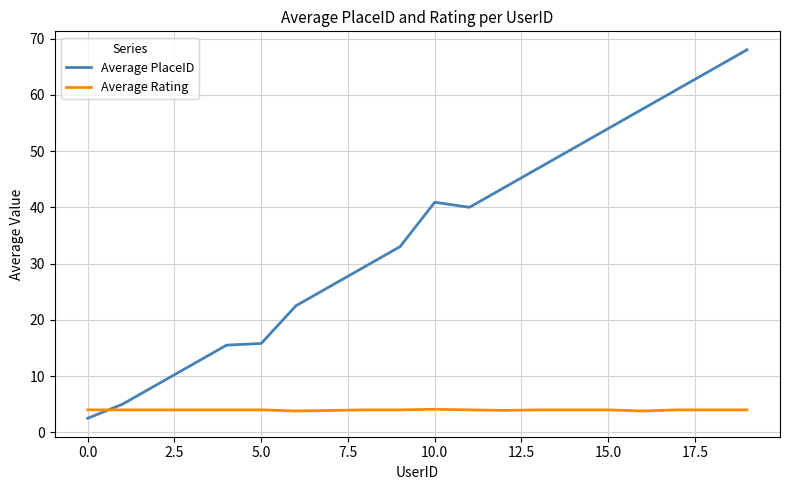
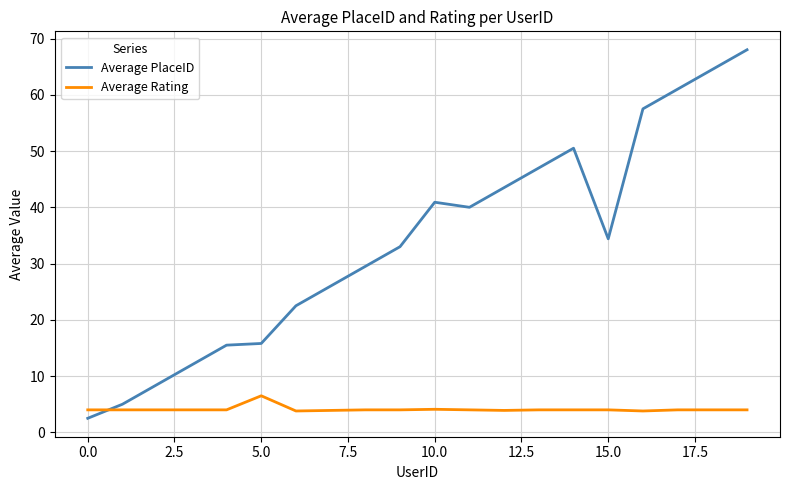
  {
    "Average PlaceID": {
      "0.0": 3,
      "5.0": 16,
      "10.0": 41,
-     "15.0": 54
+     "15.0": 34
    },
    "Average Rating": {
      "0.0": 4,
-     "5.0": 4,
+     "5.0": 7,
      "10.0": 4,
      "15.0": 4
    }
  }
